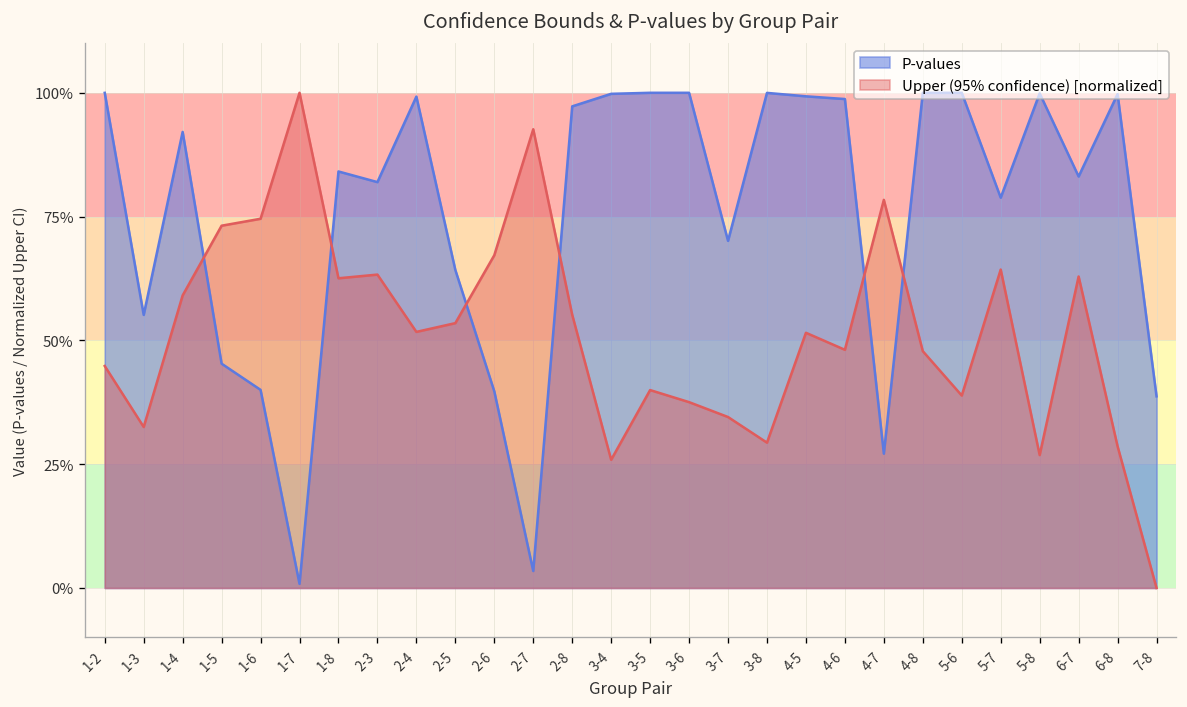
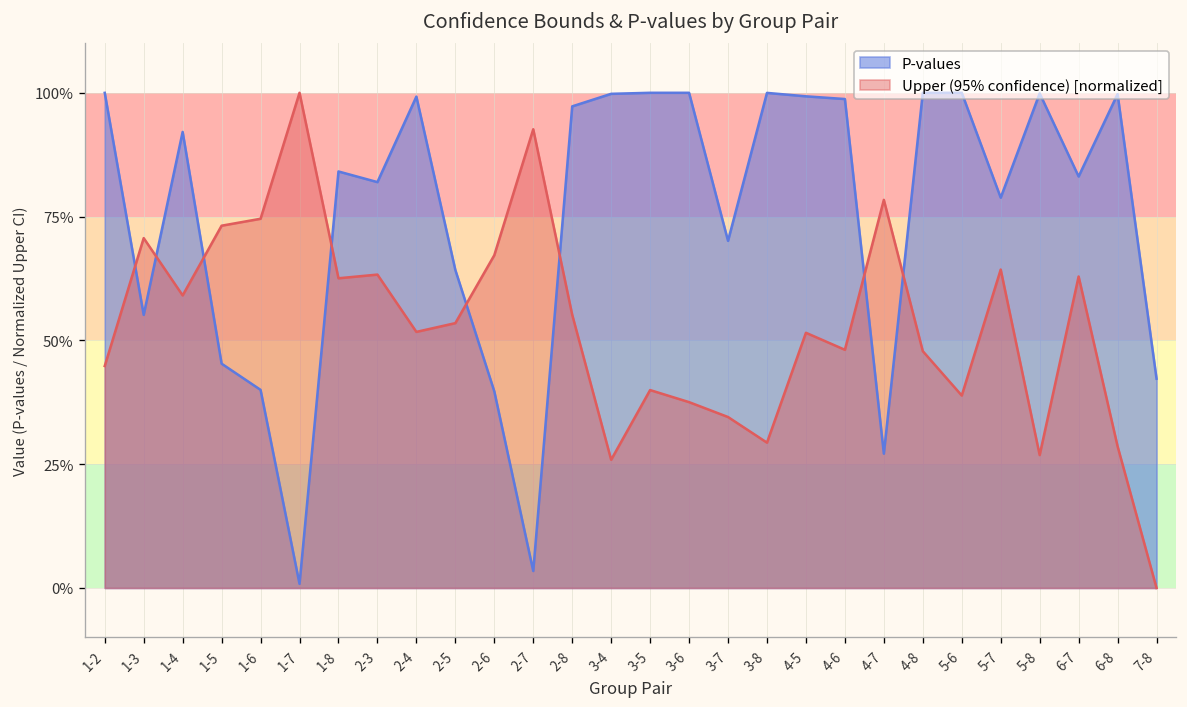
  {
    "P-values": {
      "1-2": "100%",
      "1-3": "55%",
      "1-4": "92%",
      "1-5": "45%",
      "1-6": "40%",
      "1-7": "1%",
      "1-8": "84%",
      "2-3": "82%",
      "2-4": "99%",
      "2-5": "64%",
      "2-6": "40%",
      "2-7": "3%",
      "2-8": "97%",
      "3-4": "100%",
      "3-5": "100%",
      "3-6": "100%",
      "3-7": "70%",
      "3-8": "100%",
      "4-5": "99%",
      "4-6": "99%",
      "4-7": "27%",
      "5-7": "79%",
      "6-7": "83%",
-     "7-8": "39%"
+     "7-8": "42%"
    },
    "Upper (95% confidence) [normalized]": {
      "1-2": "45%",
-     "1-3": "33%",
+     "1-3": "71%",
      "1-4": "59%",
      "1-5": "73%",
      "1-6": "75%",
      "1-7": "100%",
      "1-8": "63%",
      "2-3": "63%",
      "2-4": "52%",
      "2-5": "53%",
      "2-6": "67%",
      "2-7": "93%",
      "2-8": "55%",
      "3-4": "26%",
      "3-5": "40%",
      "3-6": "38%",
      "3-7": "35%",
      "3-8": "29%",
      "4-5": "52%",
      "4-6": "48%",
      "4-7": "78%",
      "4-8": "48%",
      "5-6": "39%",
      "5-7": "64%",
      "5-8": "27%",
      "6-7": "63%",
      "6-8": "29%",
      "7-8": "0%"
    }
  }
